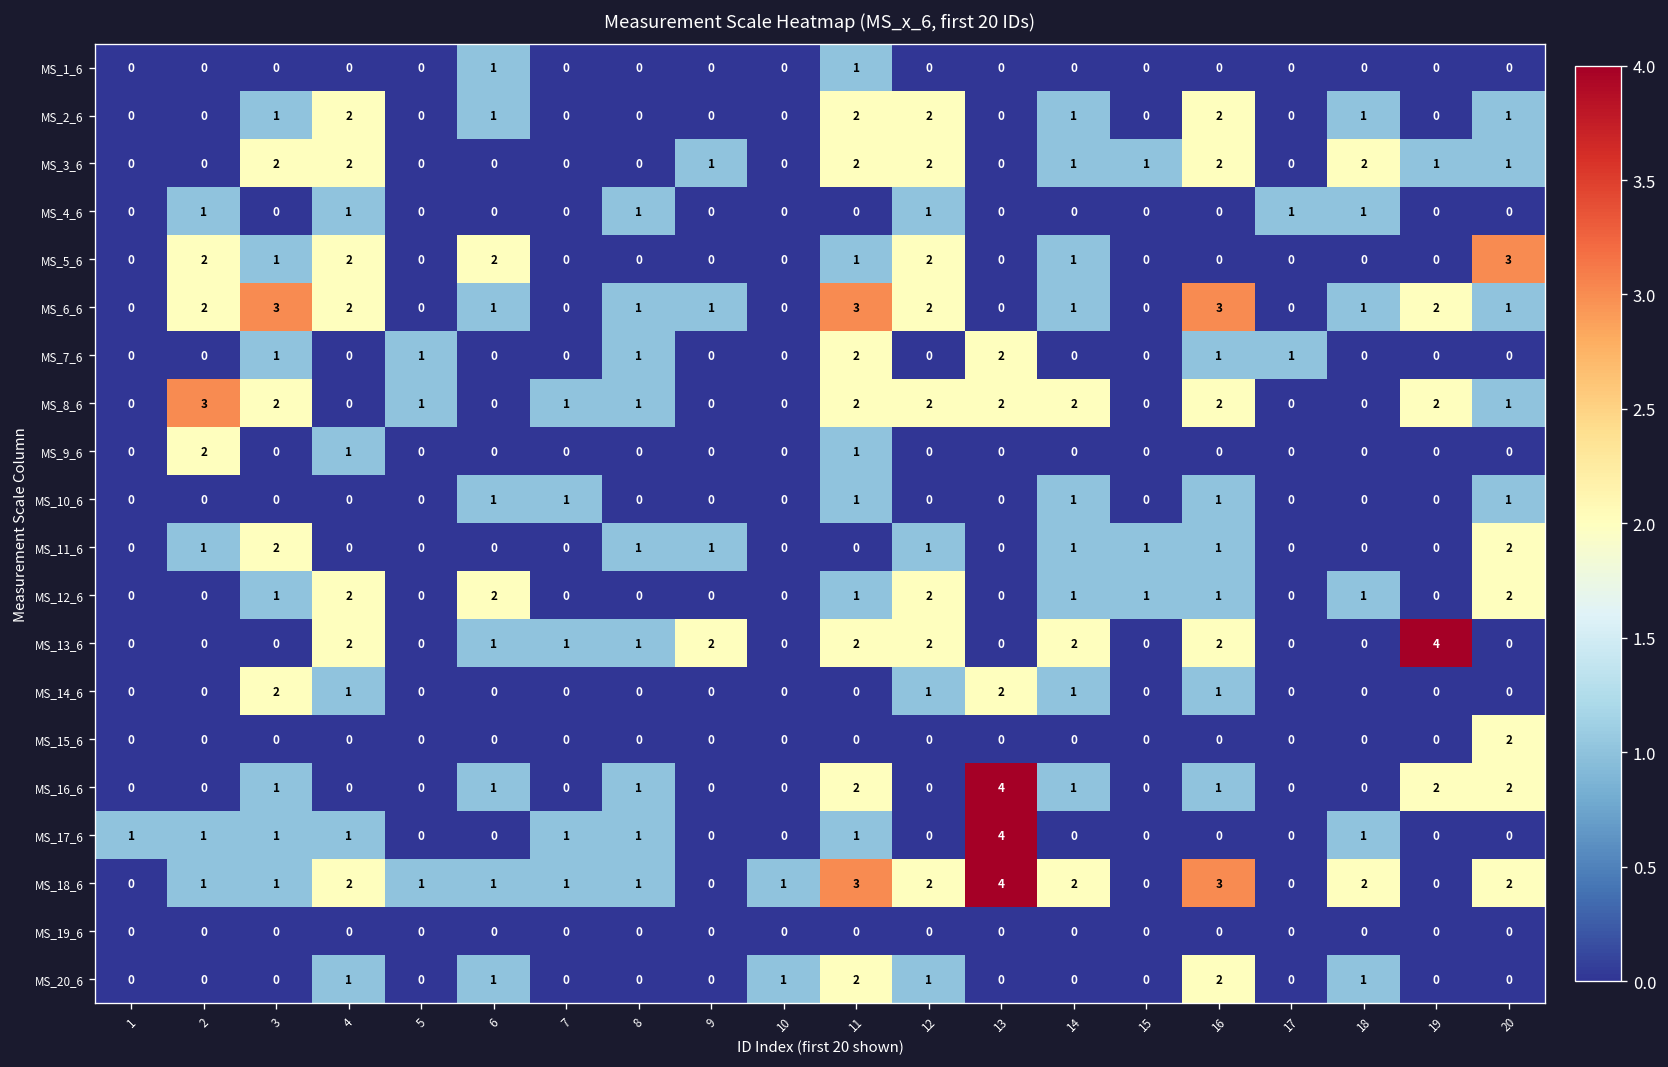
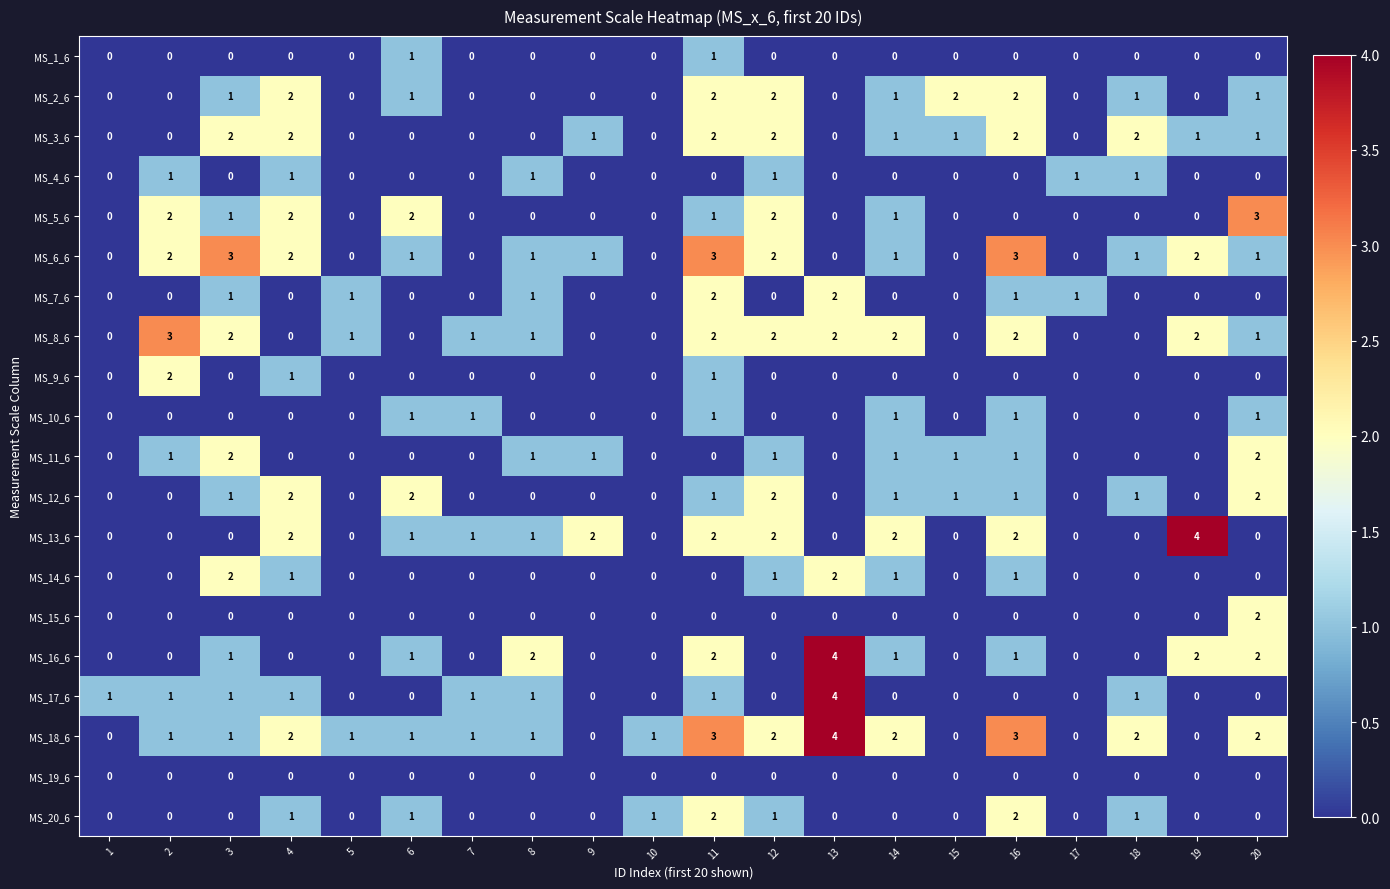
  {
    "MS_2_6": {
      "1": 0,
      "2": 0,
      "3": 1,
      "4": 2,
      "5": 0,
      "6": 1,
      "7": 0,
      "8": 0,
      "9": 0,
      "10": 0,
      "11": 2,
      "12": 2,
      "13": 0,
      "14": 1,
-     "15": 0,
+     "15": 2,
      "16": 2,
      "17": 0,
      "18": 1,
      "19": 0,
      "20": 1
    },
    "MS_16_6": {
      "1": 0,
      "2": 0,
      "3": 1,
      "4": 0,
      "5": 0,
      "6": 1,
      "7": 0,
-     "8": 1,
+     "8": 2,
      "9": 0,
      "10": 0,
      "11": 2,
      "12": 0,
      "13": 4,
      "14": 1,
      "15": 0,
      "16": 1,
      "17": 0,
      "18": 0,
      "19": 2,
      "20": 2
    }
  }
